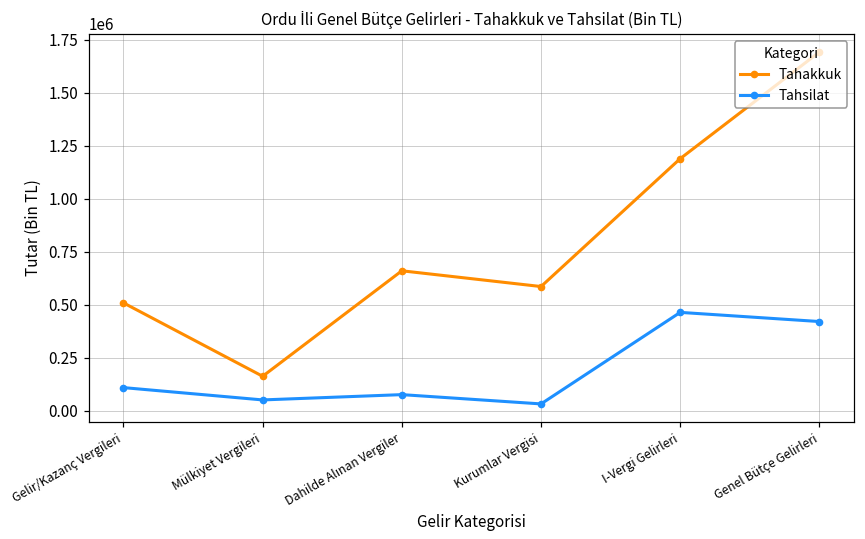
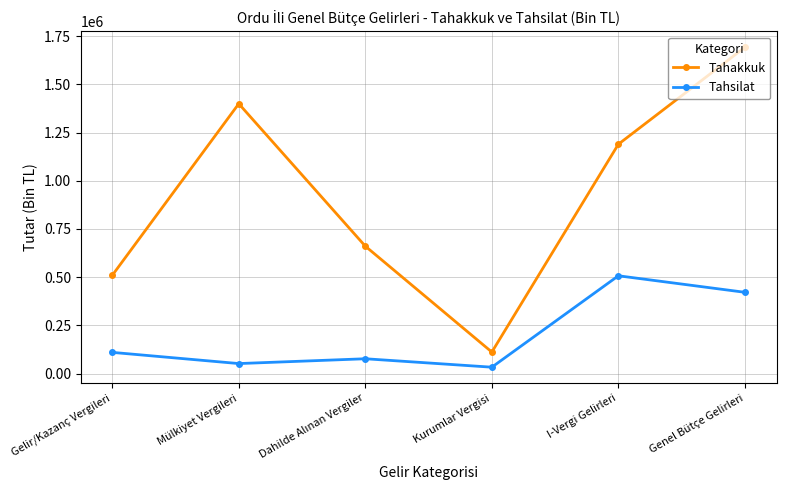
  {
    "Tahakkuk": {
      "Gelir/Kazanç Vergileri": 510000,
-     "Mülkiyet Vergileri": 160000,
+     "Mülkiyet Vergileri": 1400000,
      "Dahilde Alınan Vergiler": 660000,
-     "Kurumlar Vergisi": 590000,
+     "Kurumlar Vergisi": 110000,
      "I-Vergi Gelirleri": 1190000
    },
    "Tahsilat": {
      "Gelir/Kazanç Vergileri": 110000,
      "Mülkiyet Vergileri": 50000,
      "Dahilde Alınan Vergiler": 80000,
      "Kurumlar Vergisi": 30000,
-     "I-Vergi Gelirleri": 460000,
+     "I-Vergi Gelirleri": 510000,
      "Genel Bütçe Gelirleri": 420000
    }
  }
